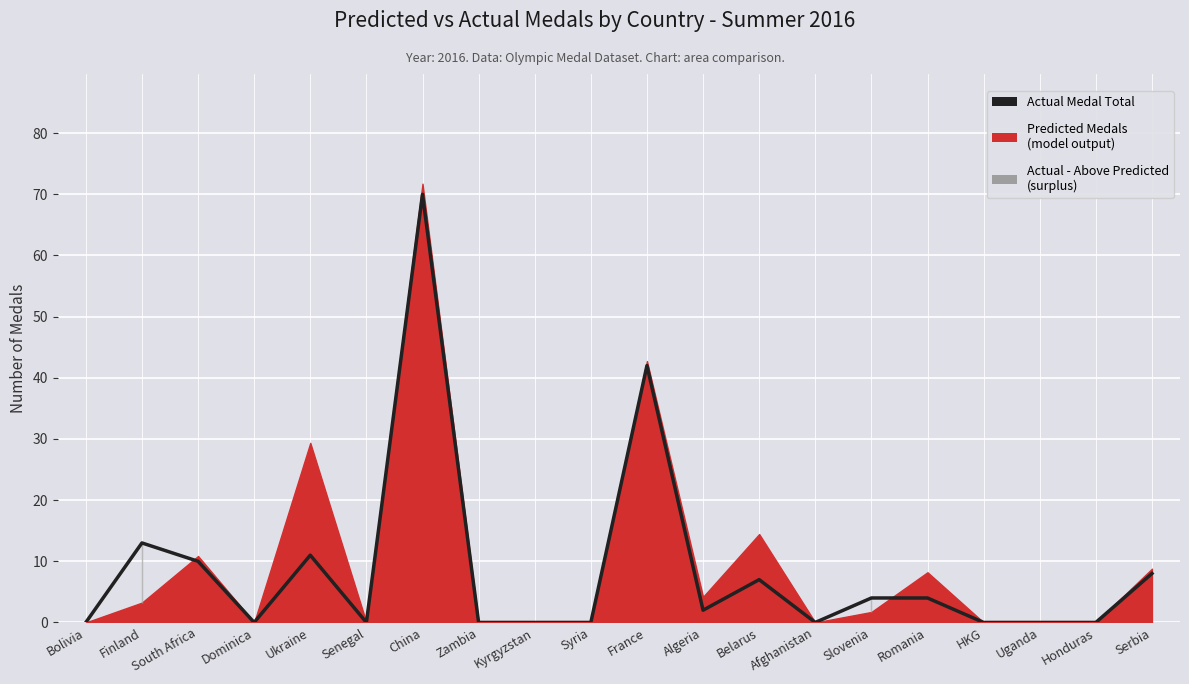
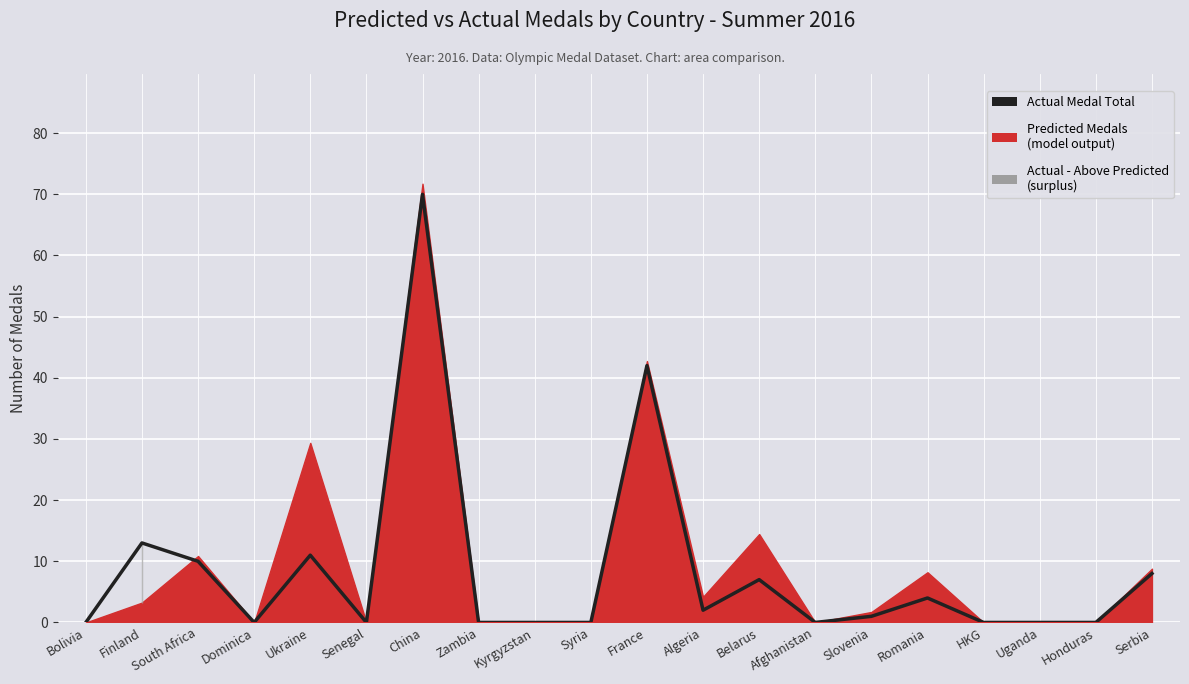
  {
    "Actual Medal Total": {
      "Finland": 13,
      "South Africa": 10,
      "Ukraine": 11,
      "China": 70,
      "France": 42,
      "Algeria": 2,
      "Belarus": 7,
-     "Slovenia": 4,
+     "Slovenia": 1,
      "Romania": 4,
      "Serbia": 8
    }
  }
